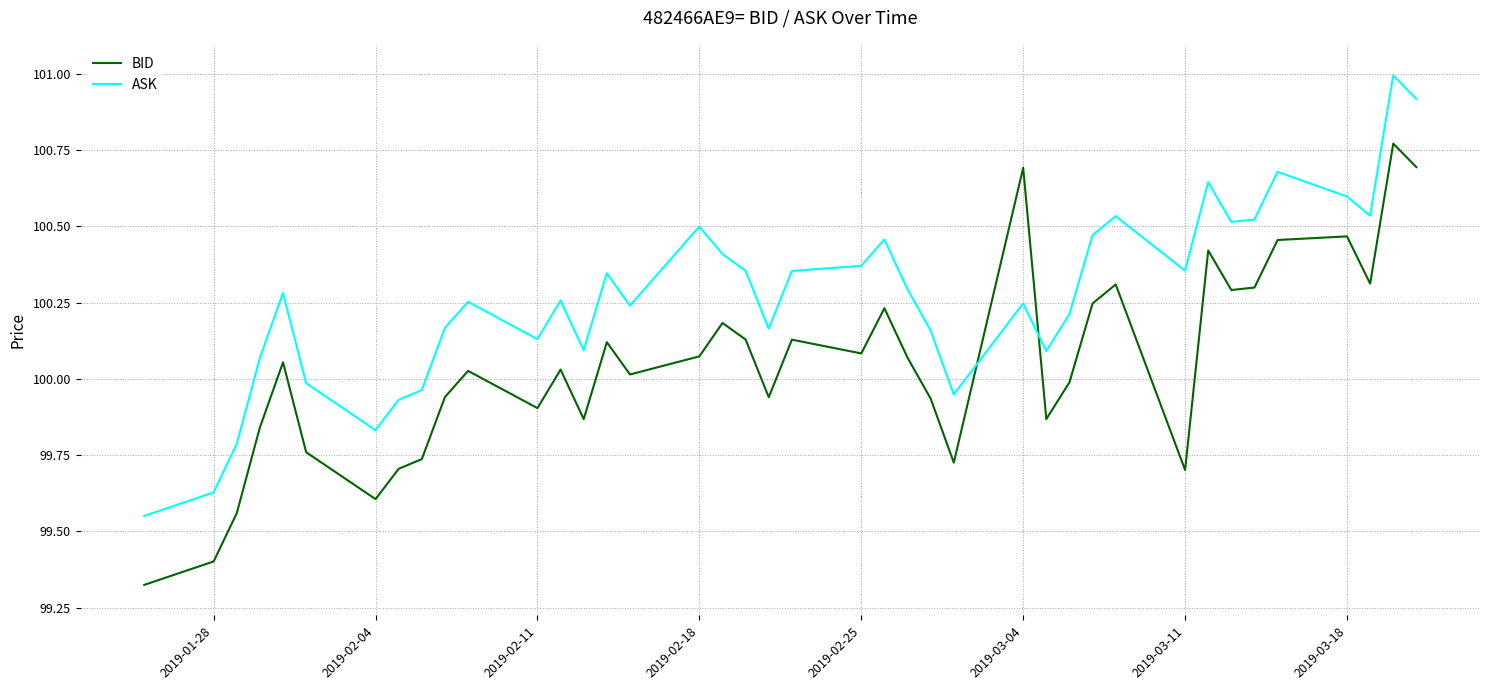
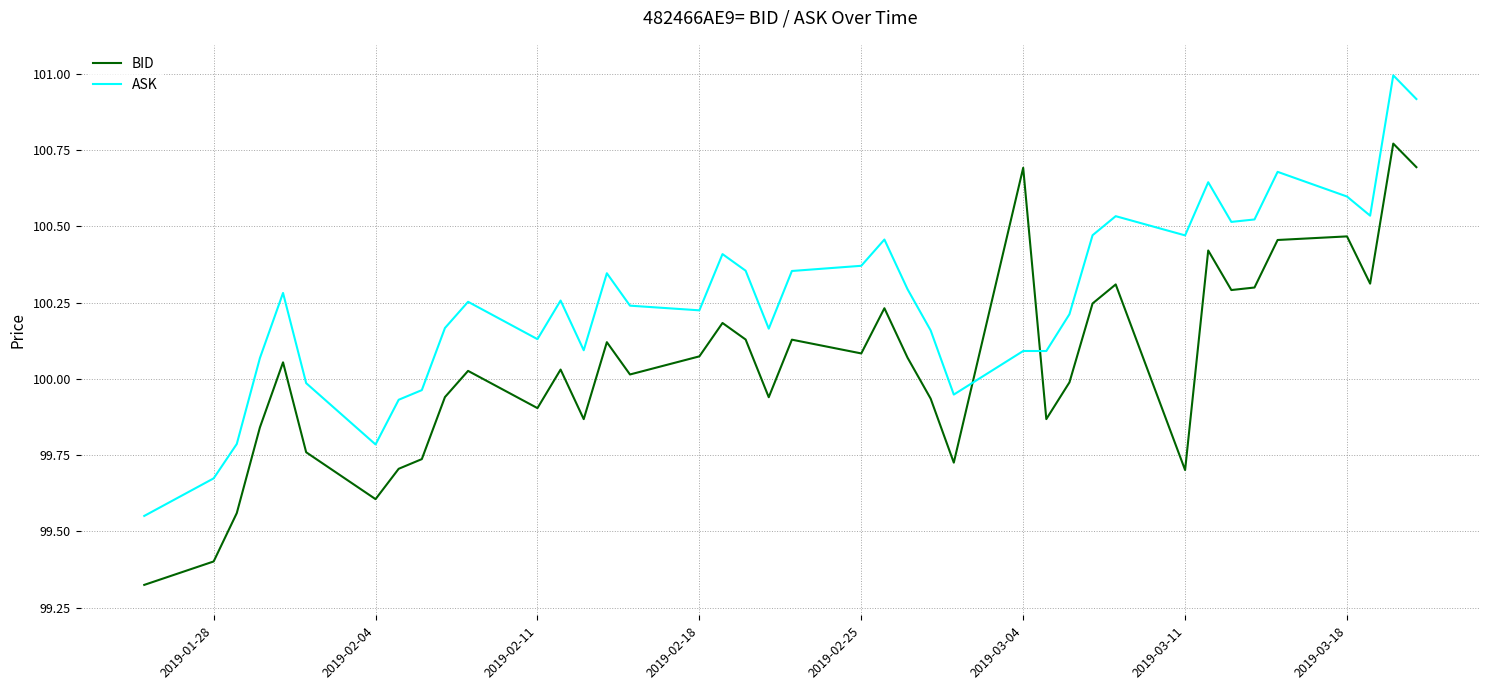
  {
    "BID": {
      "2019-01-28": 99.40,
      "2019-02-04": 99.61,
      "2019-02-11": 99.90,
      "2019-02-18": 100.07,
      "2019-02-25": 100.08,
      "2019-03-04": 100.69,
      "2019-03-11": 99.70,
      "2019-03-18": 100.47
    },
    "ASK": {
-     "2019-01-28": 99.63,
-     "2019-02-04": 99.83,
+     "2019-01-28": 99.67,
+     "2019-02-04": 99.79,
      "2019-02-11": 100.13,
-     "2019-02-18": 100.50,
+     "2019-02-18": 100.22,
      "2019-02-25": 100.37,
-     "2019-03-04": 100.25,
-     "2019-03-11": 100.36,
+     "2019-03-04": 100.09,
+     "2019-03-11": 100.47,
      "2019-03-18": 100.60
    }
  }
